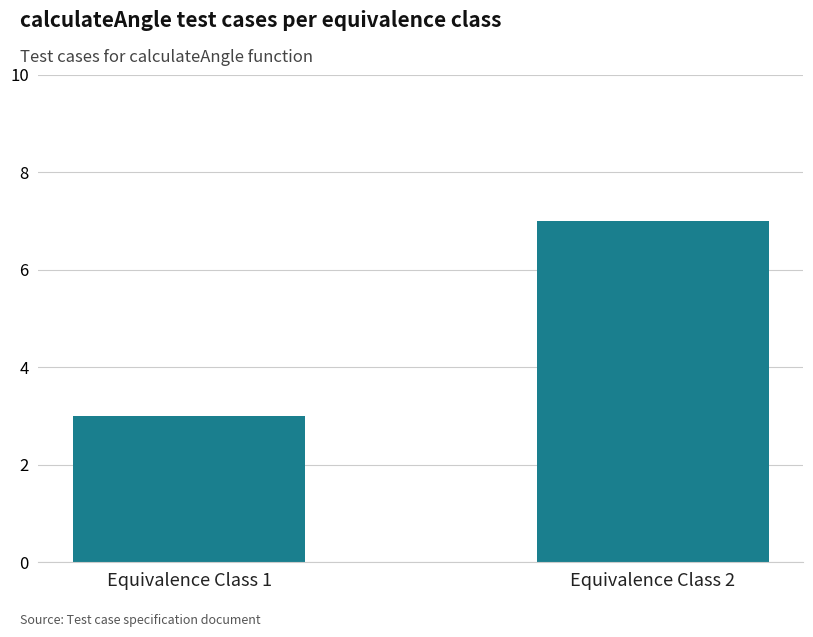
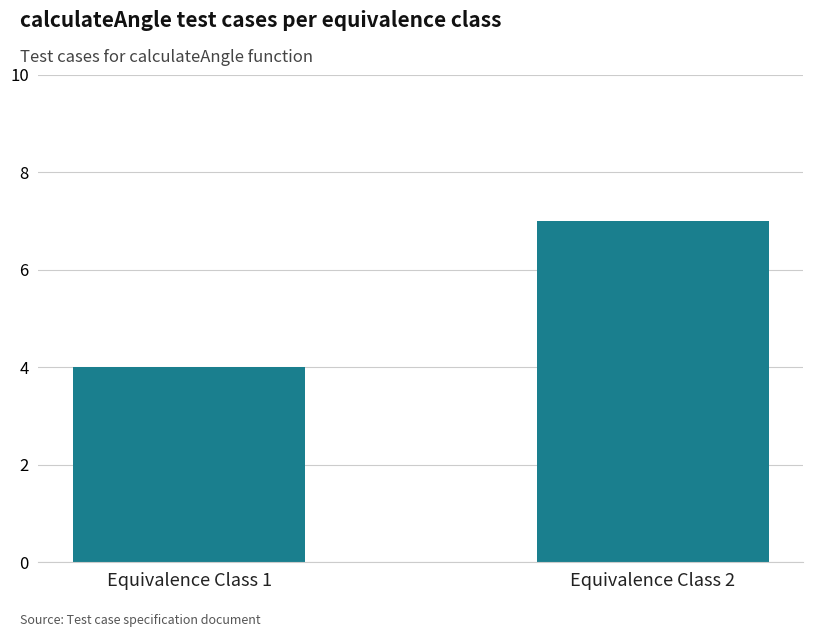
  {
-   "Equivalence Class 1": 3,
+   "Equivalence Class 1": 4,
    "Equivalence Class 2": 7
  }
